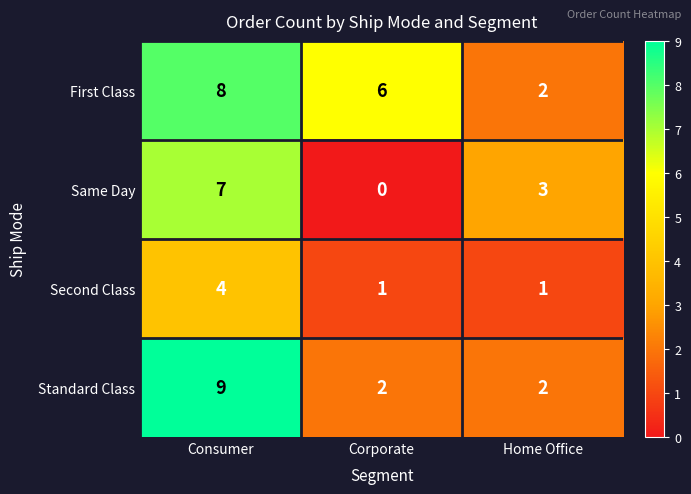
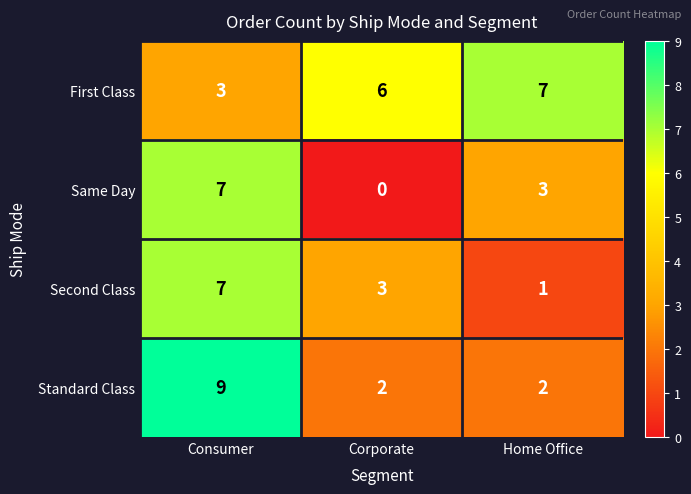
  {
    "First Class": {
-     "Consumer": 8,
+     "Consumer": 3,
      "Corporate": 6,
-     "Home Office": 2
+     "Home Office": 7
    },
    "Same Day": {
      "Consumer": 7,
      "Corporate": 0,
      "Home Office": 3
    },
    "Second Class": {
-     "Consumer": 4,
-     "Corporate": 1,
+     "Consumer": 7,
+     "Corporate": 3,
      "Home Office": 1
    },
    "Standard Class": {
      "Consumer": 9,
      "Corporate": 2,
      "Home Office": 2
    }
  }
